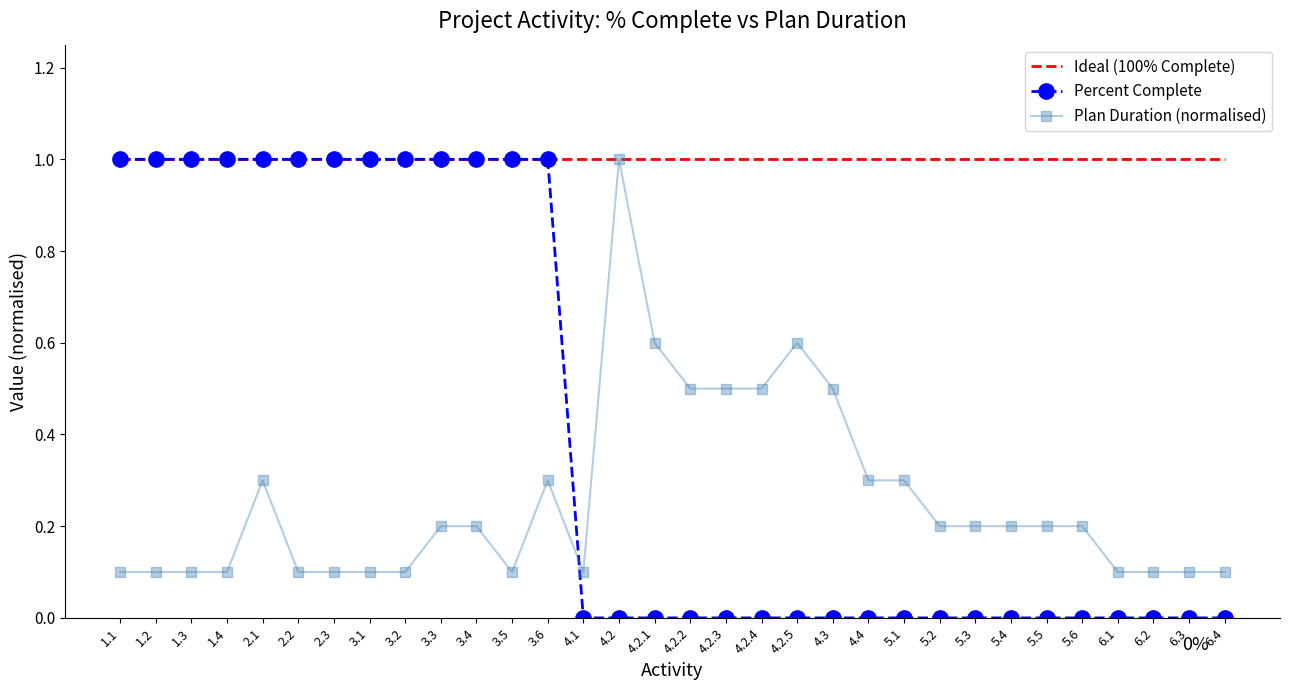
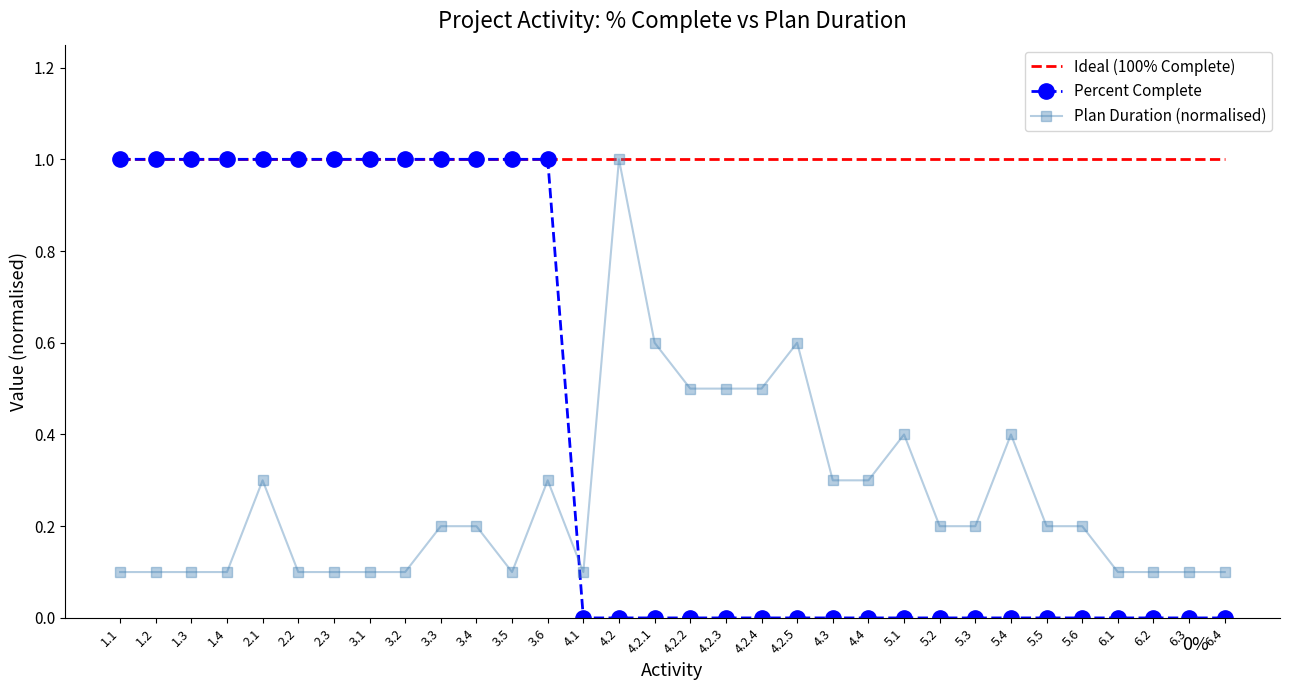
  {
    "Ideal (100% Complete)": {
      "4.1": "1.00",
      "4.2.1": "1.00",
      "4.2.2": "1.00",
      "4.2.3": "1.00",
      "4.2.4": "1.00",
      "4.2.5": "1.00",
      "4.3": "1.00",
      "4.4": "1.00",
      "5.1": "1.00",
      "5.2": "1.00",
      "5.3": "1.00",
      "5.4": "1.00",
      "5.5": "1.00",
      "5.6": "1.00",
      "6.1": "1.00",
      "6.2": "1.00",
      "6.3": "1.00",
      "6.4": "1.00"
    },
    "Percent Complete": {
      "6.3": "0%"
    },
    "Plan Duration (normalised)": {
      "1.1": "0.10",
      "1.2": "0.10",
      "1.3": "0.10",
      "1.4": "0.10",
      "2.1": "0.30",
      "2.2": "0.10",
      "2.3": "0.10",
      "3.1": "0.10",
      "3.2": "0.10",
      "3.3": "0.20",
      "3.4": "0.20",
      "3.5": "0.10",
      "3.6": "0.30",
      "4.1": "0.10",
      "4.2.1": "0.60",
      "4.2.2": "0.50",
      "4.2.3": "0.50",
      "4.2.4": "0.50",
      "4.2.5": "0.60",
-     "4.3": "0.50",
+     "4.3": "0.30",
      "4.4": "0.30",
-     "5.1": "0.30",
+     "5.1": "0.40",
      "5.2": "0.20",
      "5.3": "0.20",
-     "5.4": "0.20",
+     "5.4": "0.40",
      "5.5": "0.20",
      "5.6": "0.20",
      "6.1": "0.10",
      "6.2": "0.10",
      "6.3": "0.10",
      "6.4": "0.10"
    }
  }
